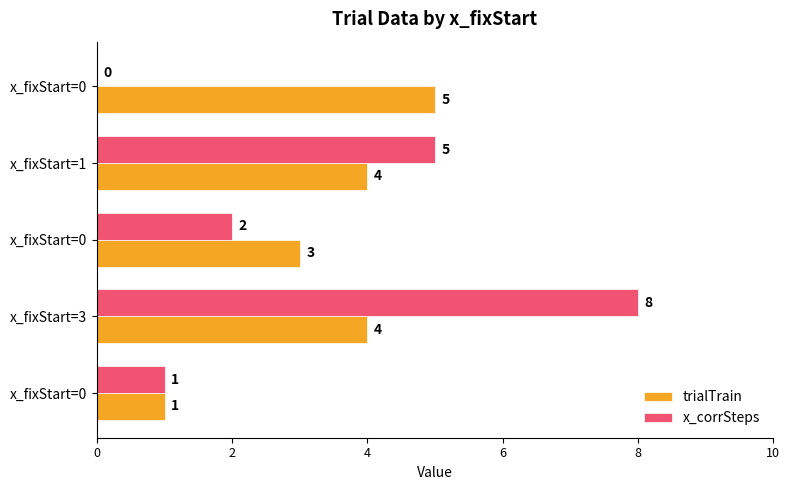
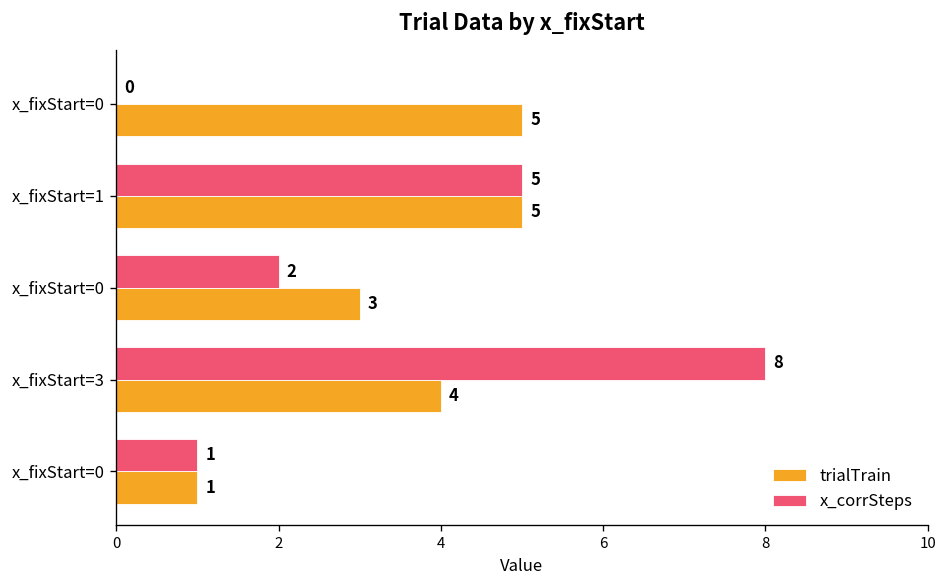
  {
    "trialTrain": {
-     "x_fixStart=1": 4,
+     "x_fixStart=1": 5,
      "x_fixStart=3": 4
    },
    "x_corrSteps": {
      "x_fixStart=1": 5,
      "x_fixStart=3": 8
    }
  }
